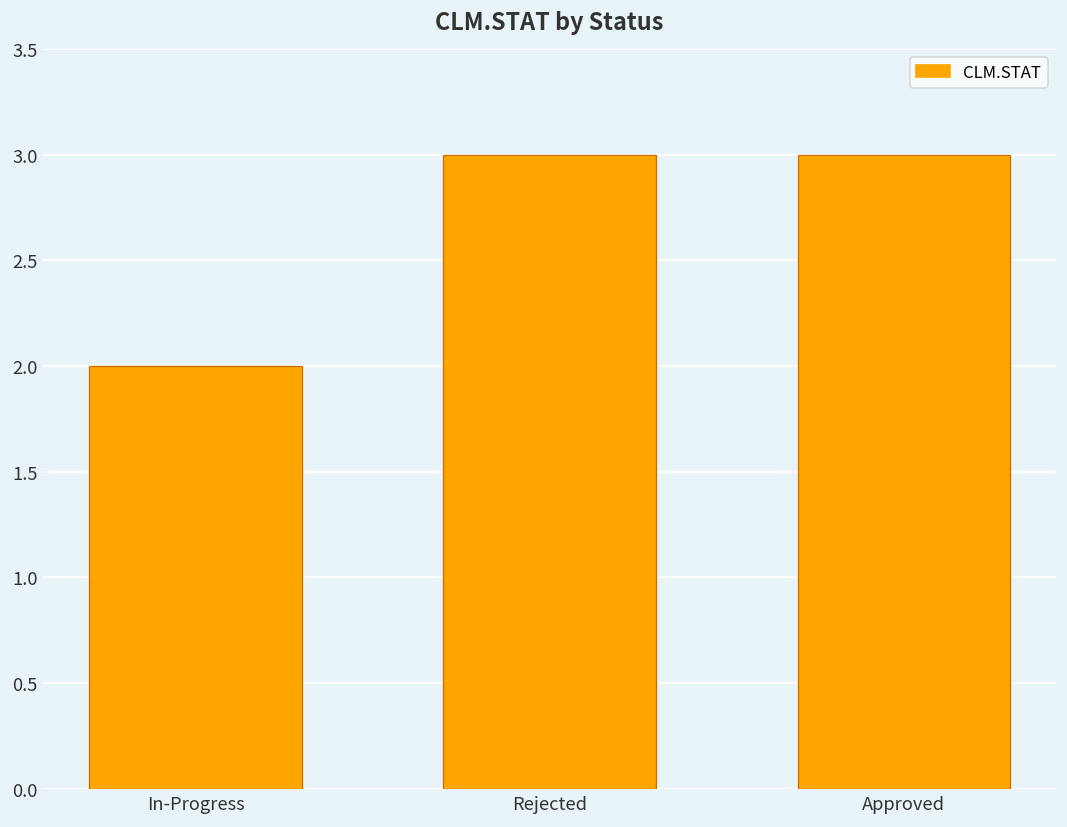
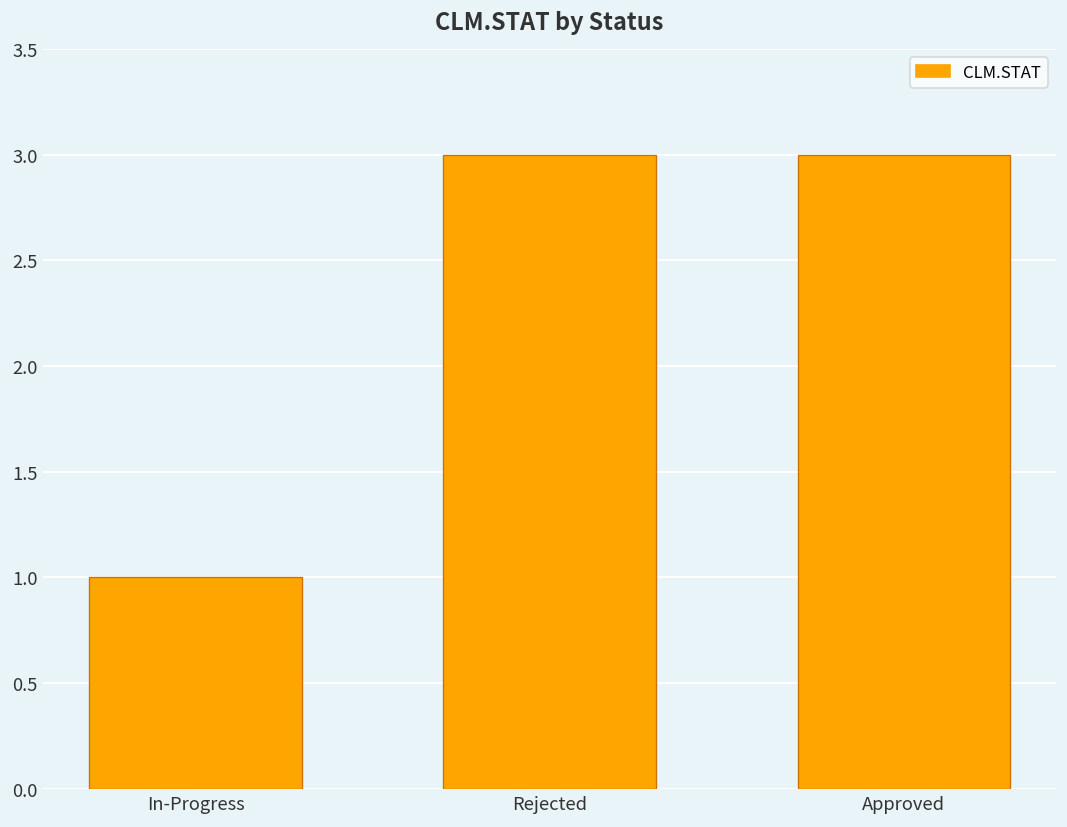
  {
-   "In-Progress": 2,
+   "In-Progress": 1,
    "Rejected": 3,
    "Approved": 3
  }
